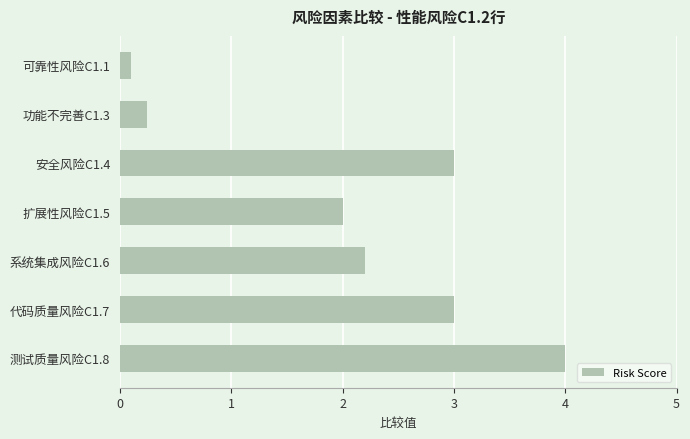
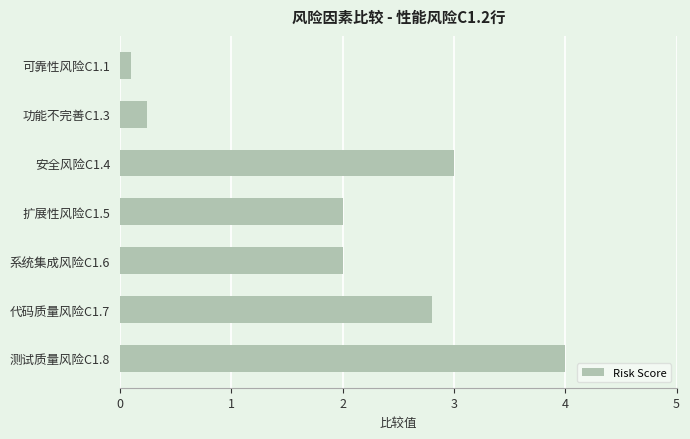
  {
    "可靠性风险C1.1": 0.1,
    "功能不完善C1.3": 0.24,
    "安全风险C1.4": 3.0,
    "扩展性风险C1.5": 2.0,
-   "系统集成风险C1.6": 2.2,
-   "代码质量风险C1.7": 3.0,
+   "系统集成风险C1.6": 2.0,
+   "代码质量风险C1.7": 2.8,
    "测试质量风险C1.8": 4.0
  }
